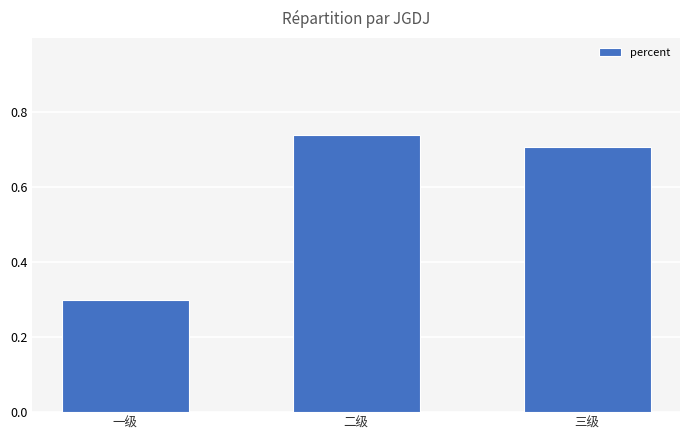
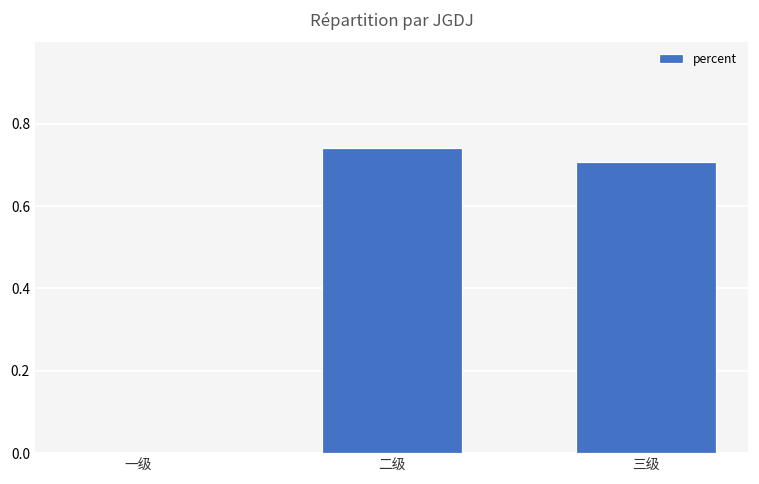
  {
-   "一级": 0.3,
+   "一级": 0.0,
    "二级": 0.74,
    "三级": 0.71
  }
